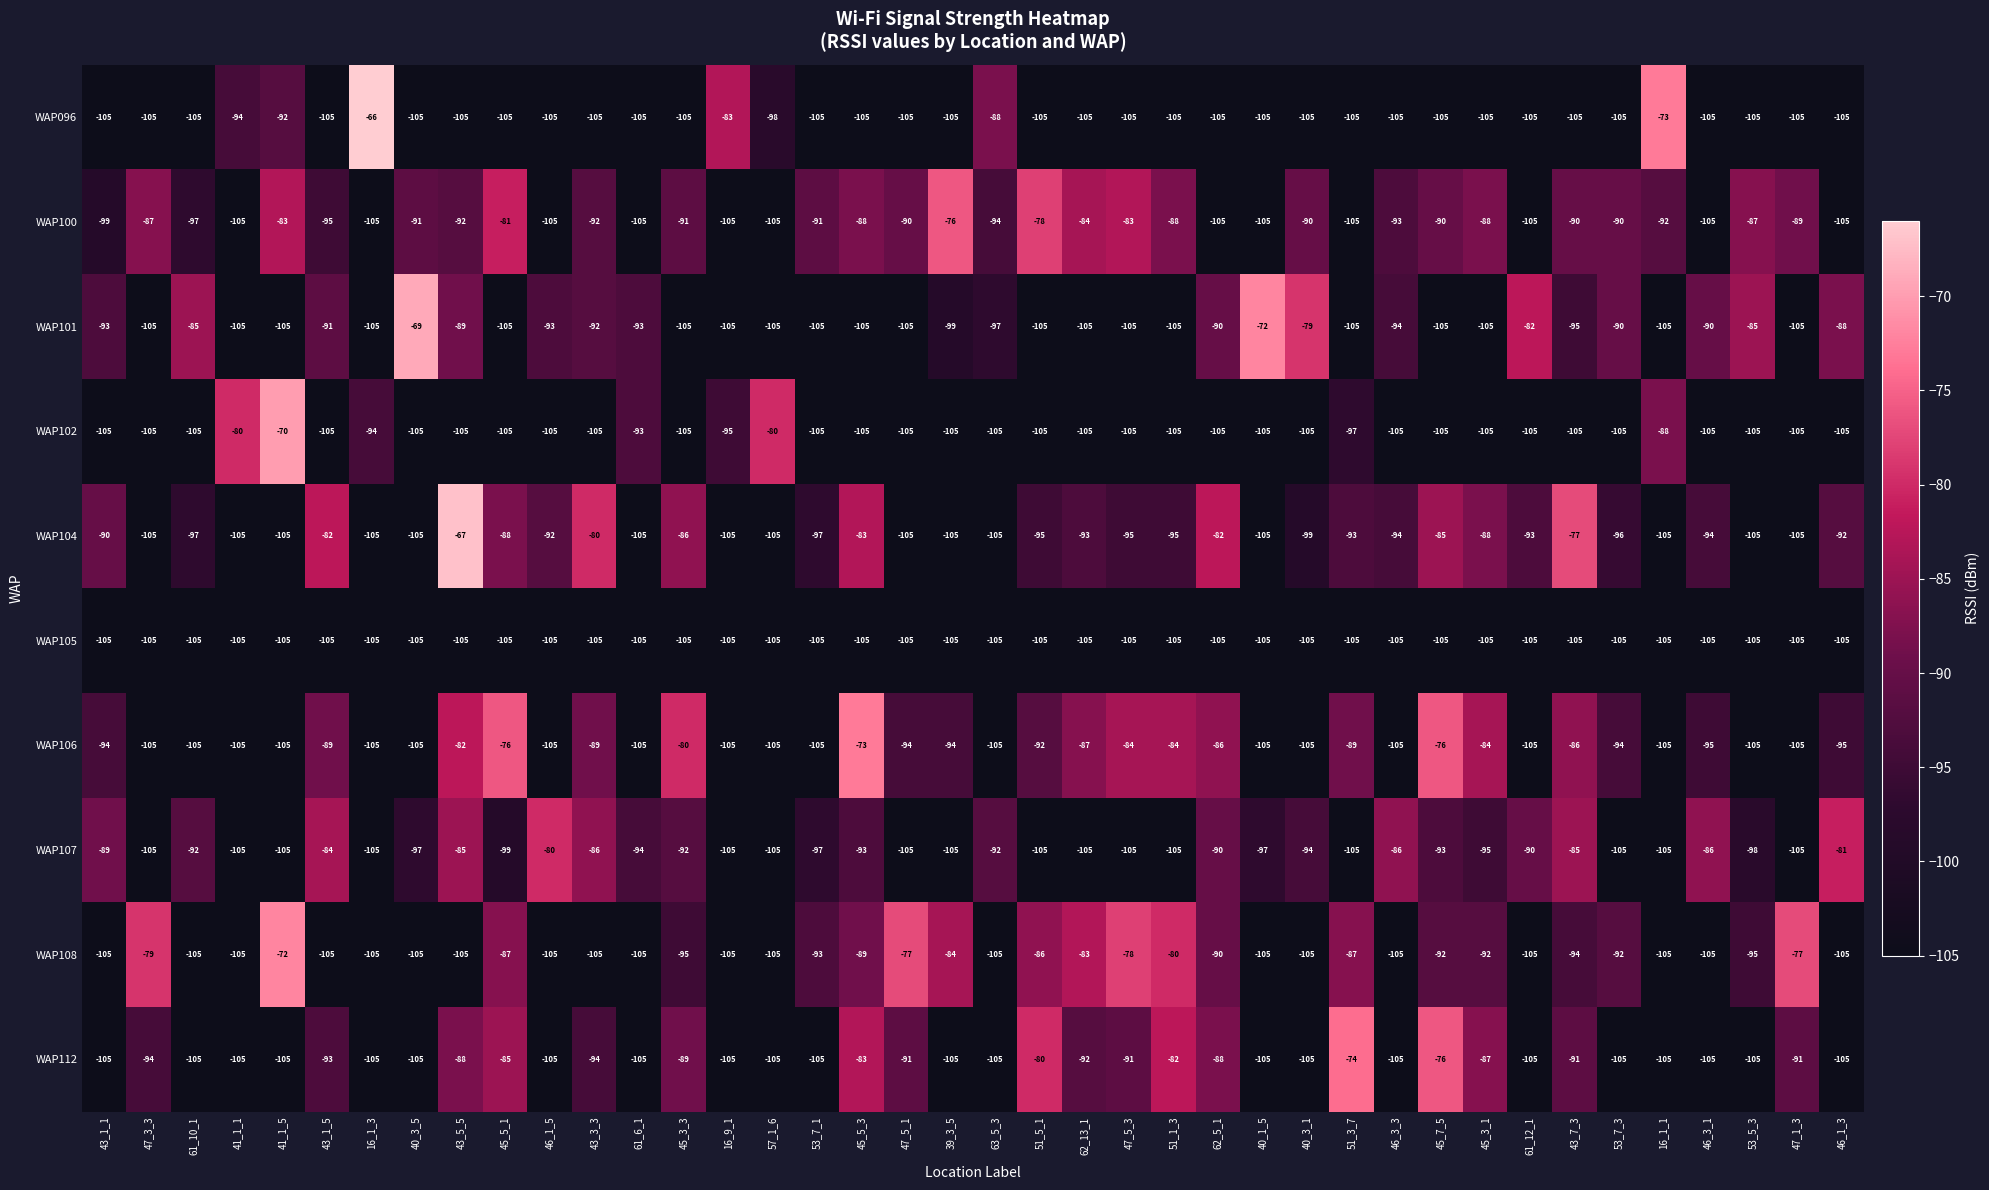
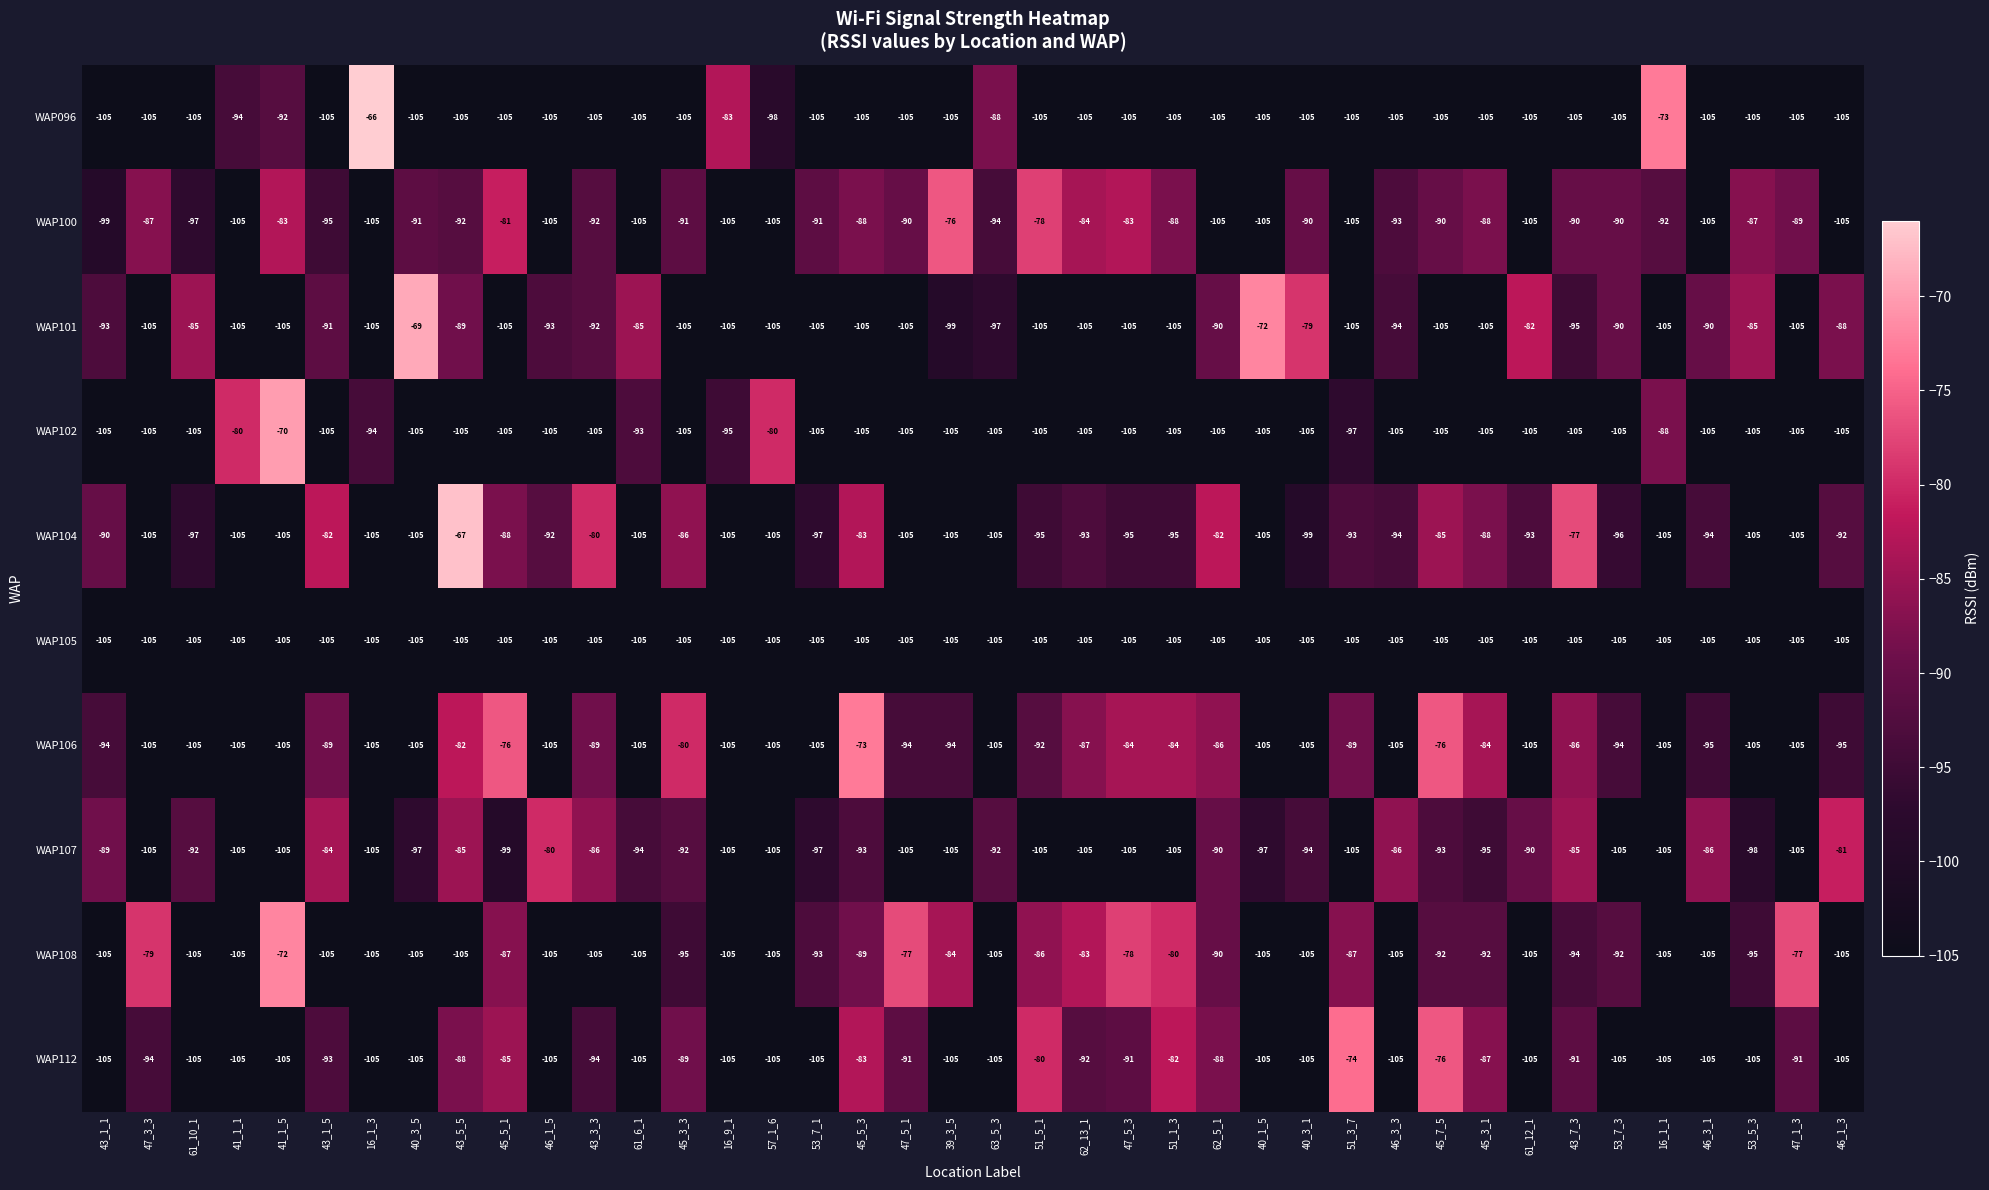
  {
    "WAP101": {
      "43_1_1": -93,
      "47_3_3": -105,
      "61_10_1": -85,
      "41_1_1": -105,
      "41_1_5": -105,
      "43_1_5": -91,
      "16_1_3": -105,
      "40_3_5": -69,
      "43_5_5": -89,
      "45_5_1": -105,
      "46_1_5": -93,
      "43_3_3": -92,
-     "61_6_1": -93,
+     "61_6_1": -85,
      "45_3_3": -105,
      "16_9_1": -105,
      "57_1_6": -105,
      "53_7_1": -105,
      "45_5_3": -105,
      "47_5_1": -105,
      "39_3_5": -99,
      "63_5_3": -97,
      "51_5_1": -105,
      "62_13_1": -105,
      "47_5_3": -105,
      "51_1_3": -105,
      "62_5_1": -90,
      "40_1_5": -72,
      "40_3_1": -79,
      "51_3_7": -105,
      "46_3_3": -94,
      "45_7_5": -105,
      "45_3_1": -105,
      "61_12_1": -82,
      "43_7_3": -95,
      "53_7_3": -90,
      "16_1_1": -105,
      "46_3_1": -90,
      "53_5_3": -85,
      "47_1_3": -105,
      "46_1_3": -88
    }
  }
